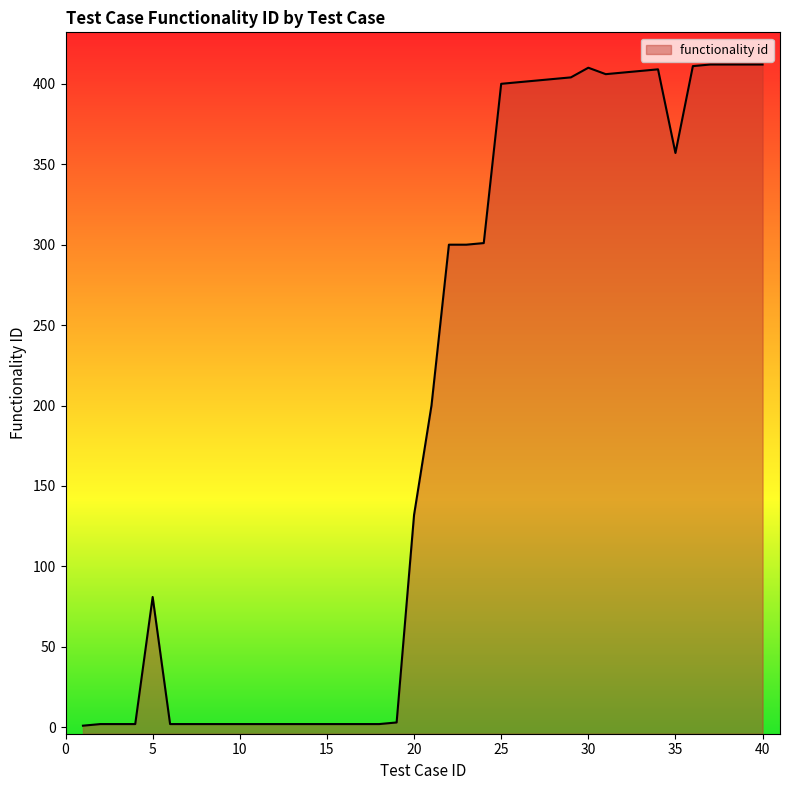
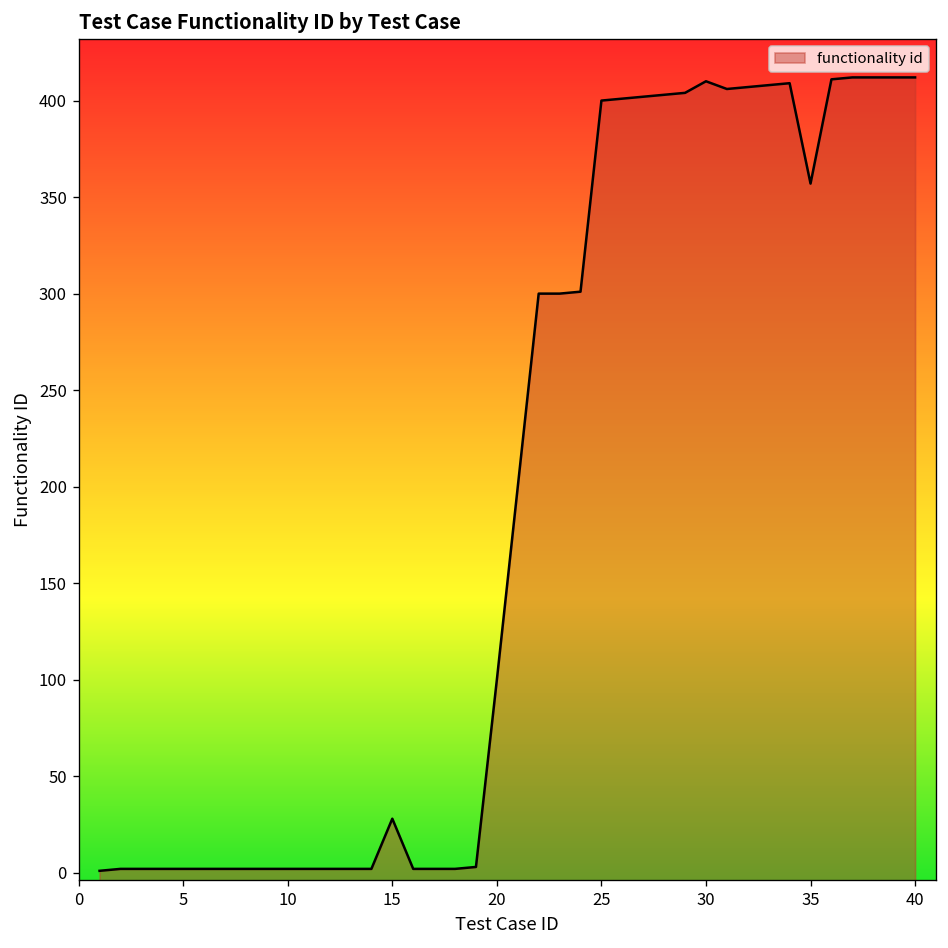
  {
-   "5": 81,
+   "5": 2,
    "10": 2,
-   "15": 2,
-   "20": 132,
+   "15": 28,
+   "20": 100,
    "25": 400,
    "30": 410,
    "35": 357,
    "40": 412
  }
